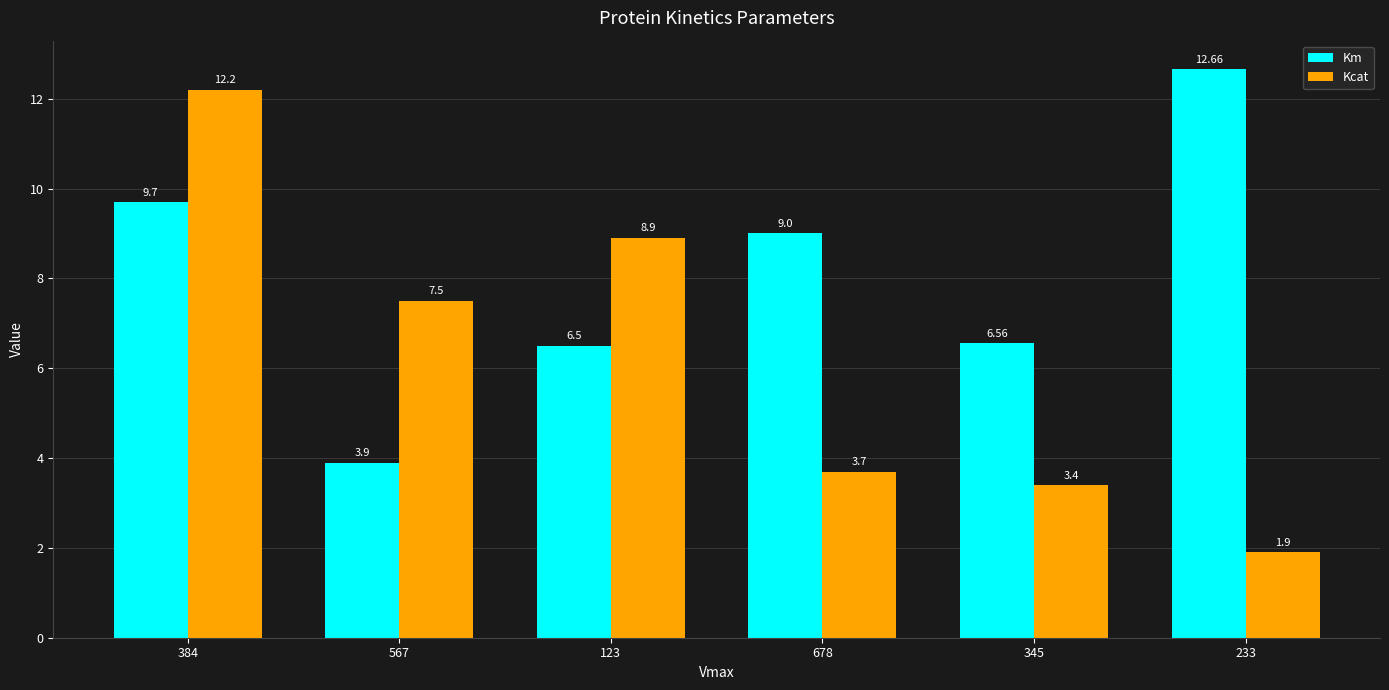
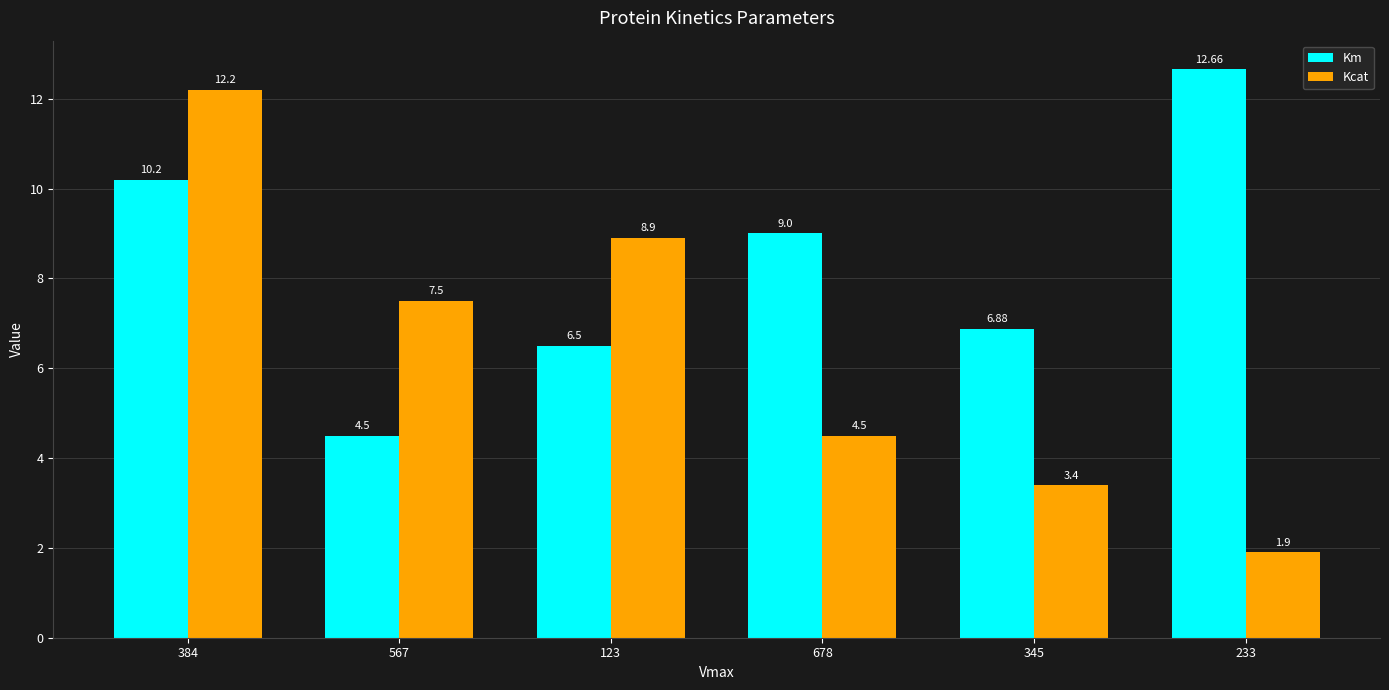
  {
    "Km": {
-     "384": 9.7,
-     "567": 3.9,
+     "384": 10.2,
+     "567": 4.5,
      "123": 6.5,
      "678": 9.0,
-     "345": 6.56,
+     "345": 6.88,
      "233": 12.66
    },
    "Kcat": {
      "384": 12.2,
      "567": 7.5,
      "123": 8.9,
-     "678": 3.7,
+     "678": 4.5,
      "345": 3.4,
      "233": 1.9
    }
  }
